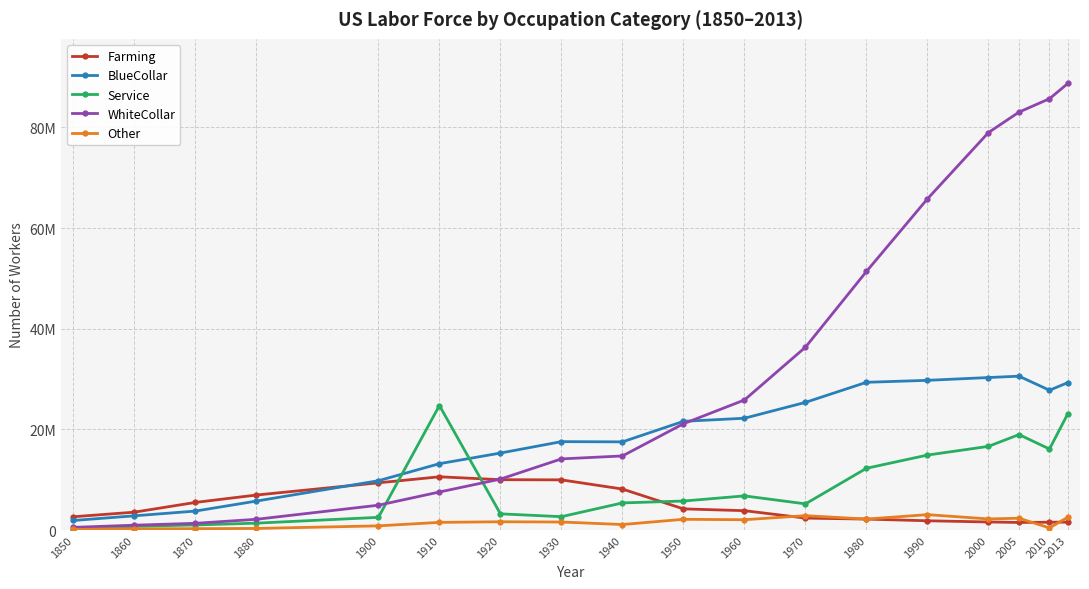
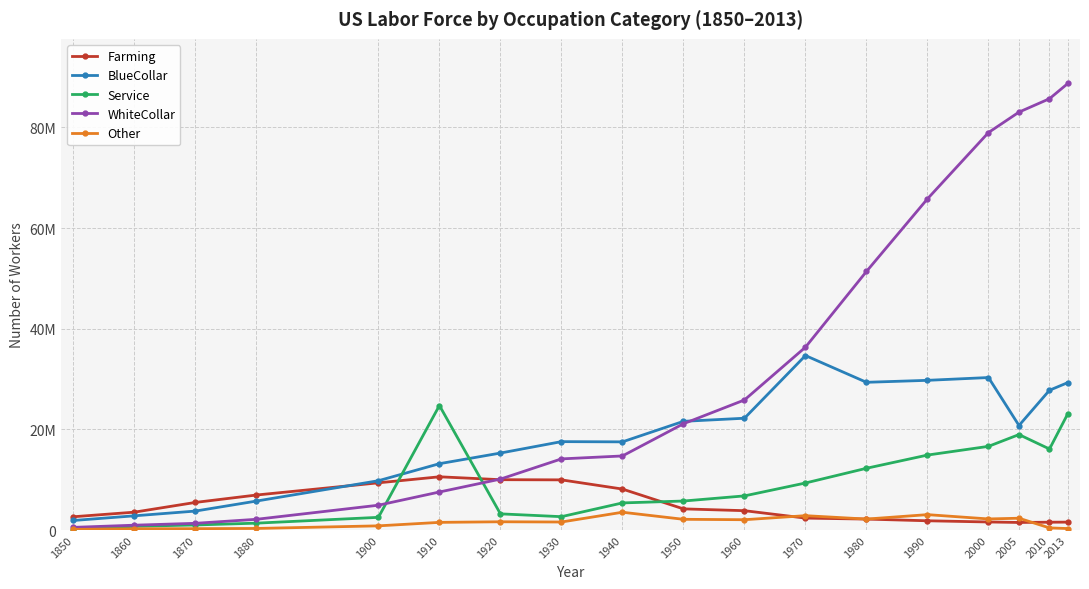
  {
    "Farming": {
      "1850": 3000000,
      "1860": 4000000,
      "1870": 5000000,
      "1880": 7000000,
      "1910": 11000000,
      "1930": 10000000,
      "1940": 8000000,
      "1950": 4000000,
      "1960": 4000000,
      "1990": 2000000,
      "2000": 2000000,
      "2005": 1000000,
      "2010": 2000000,
      "2013": 2000000
    },
    "BlueCollar": {
      "1850": 2000000,
      "1860": 3000000,
      "1870": 4000000,
      "1880": 6000000,
      "1910": 13000000,
      "1920": 15000000,
      "1930": 18000000,
      "1940": 18000000,
      "1960": 22000000,
-     "1970": 25000000,
+     "1970": 35000000,
      "1980": 29000000,
      "1990": 30000000,
      "2000": 30000000,
-     "2005": 31000000,
+     "2005": 21000000,
      "2010": 28000000,
      "2013": 29000000
    },
    "Service": {
      "1880": 1000000,
      "1900": 3000000,
      "1910": 25000000,
      "1920": 3000000,
      "1930": 3000000,
      "1940": 5000000,
      "1950": 6000000,
      "1960": 7000000,
-     "1970": 5000000,
+     "1970": 9000000,
      "1980": 12000000,
      "1990": 15000000,
      "2000": 17000000,
      "2005": 19000000,
      "2010": 16000000,
      "2013": 23000000
    },
    "WhiteCollar": {
      "1880": 2000000,
      "1900": 5000000,
      "1910": 8000000,
      "1930": 14000000,
      "1940": 15000000,
      "1960": 26000000,
      "1970": 36000000,
      "1980": 51000000,
      "1990": 66000000,
      "2000": 79000000,
      "2005": 83000000,
      "2010": 86000000,
      "2013": 89000000
    },
    "Other": {
      "1870": 0,
      "1880": 0,
      "1900": 1000000,
      "1910": 2000000,
      "1920": 2000000,
      "1930": 2000000,
-     "1940": 1000000,
+     "1940": 4000000,
      "1950": 2000000,
      "1960": 2000000,
      "1990": 3000000,
      "2000": 2000000,
      "2005": 2000000,
      "2010": 0,
-     "2013": 3000000
+     "2013": 0
    }
  }
